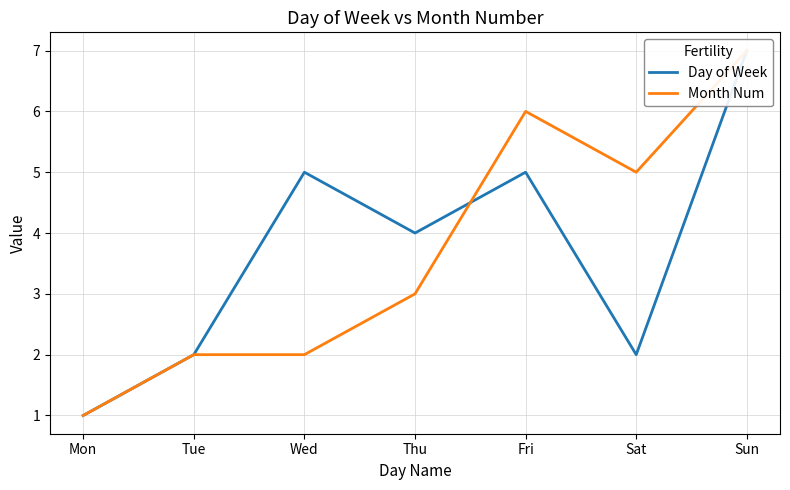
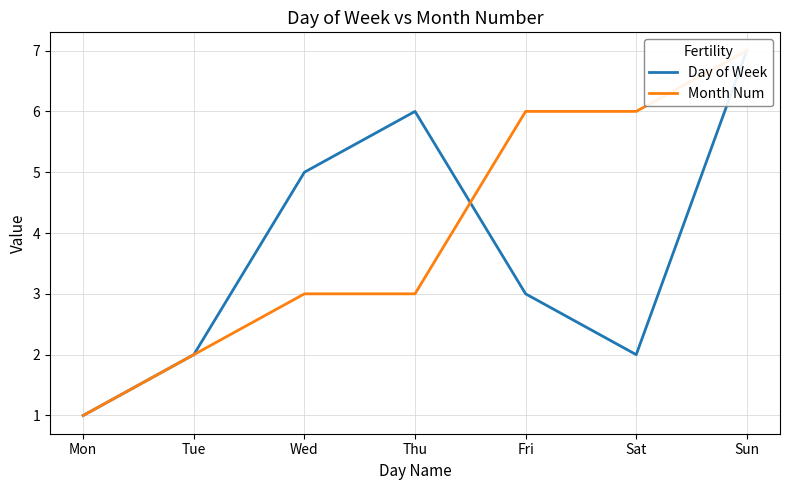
  {
    "Day of Week": {
      "Wed": 5,
-     "Thu": 4,
-     "Fri": 5,
+     "Thu": 6,
+     "Fri": 3,
      "Sat": 2
    },
    "Month Num": {
-     "Wed": 2,
+     "Wed": 3,
      "Thu": 3,
      "Fri": 6,
-     "Sat": 5
+     "Sat": 6
    }
  }
